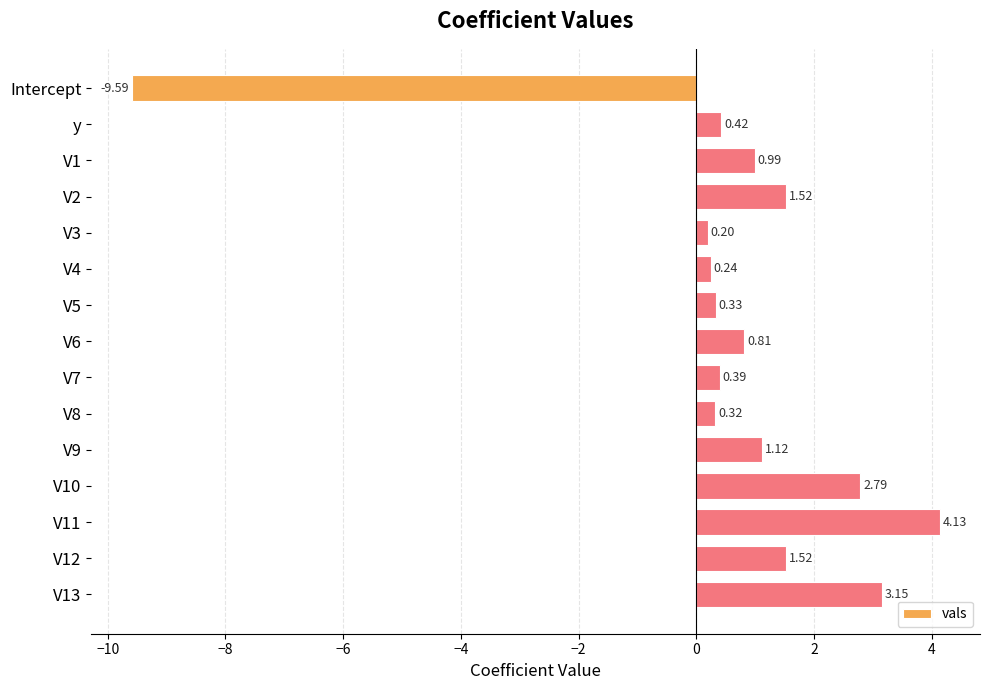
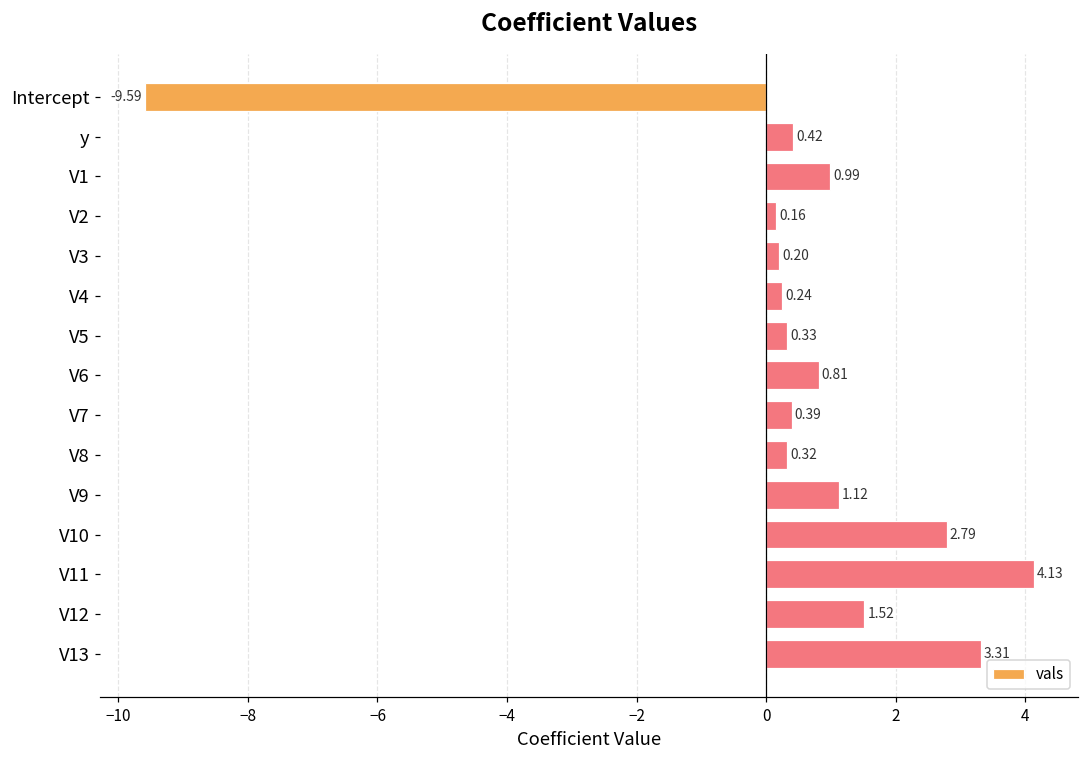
  {
    "Intercept": -9.59,
    "y": 0.42,
    "V1": 0.99,
-   "V2": 1.52,
+   "V2": 0.16,
    "V3": 0.20,
    "V4": 0.24,
    "V5": 0.33,
    "V6": 0.81,
    "V7": 0.39,
    "V8": 0.32,
    "V9": 1.12,
    "V10": 2.79,
    "V11": 4.13,
    "V12": 1.52,
-   "V13": 3.15
+   "V13": 3.31
  }
